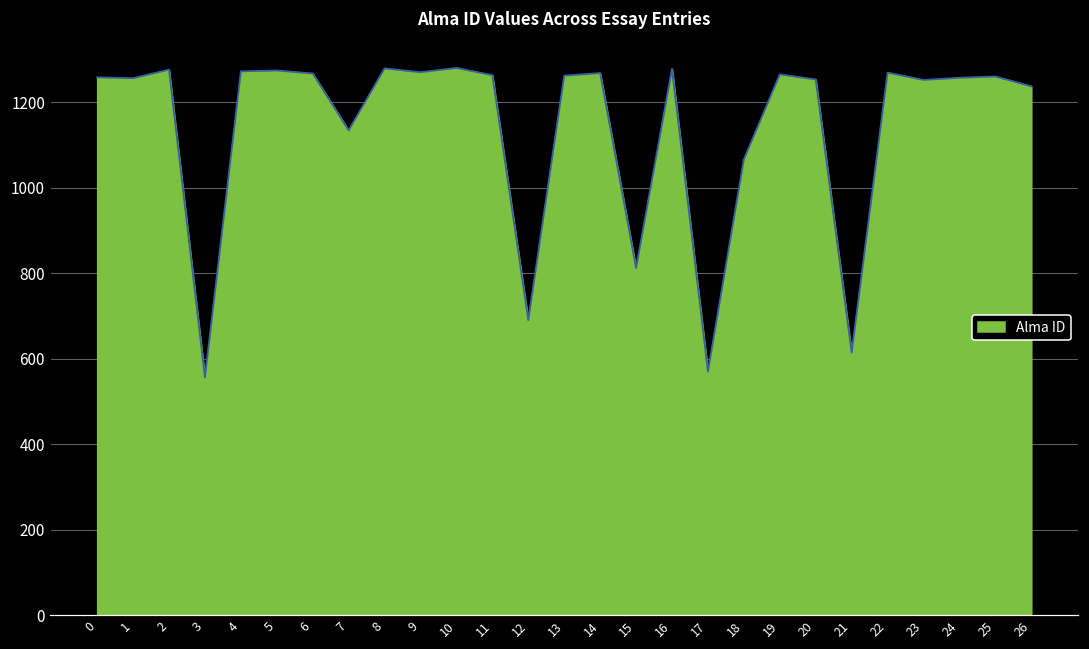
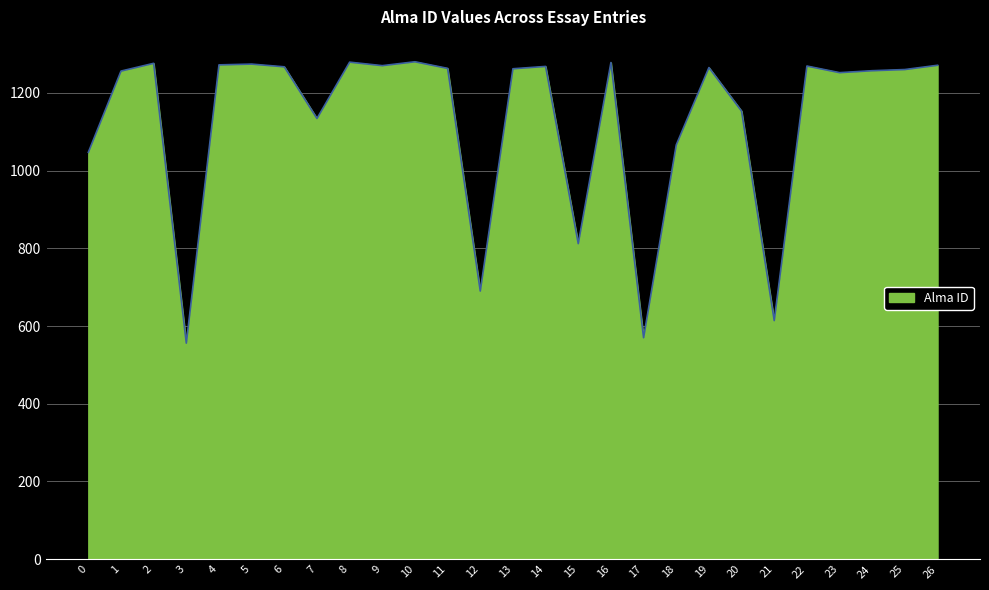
  {
-   "0": 1260,
+   "0": 1050,
    "1": 1260,
    "2": 1280,
    "3": 560,
    "4": 1270,
    "5": 1270,
    "6": 1270,
    "7": 1130,
    "8": 1280,
    "9": 1270,
    "10": 1280,
    "11": 1260,
    "12": 690,
    "13": 1260,
    "14": 1270,
    "15": 810,
    "16": 1280,
    "17": 570,
    "18": 1070,
    "19": 1270,
-   "20": 1250,
+   "20": 1150,
    "21": 610,
    "22": 1270,
    "23": 1250,
    "24": 1260,
    "25": 1260,
-   "26": 1240
+   "26": 1270
  }
